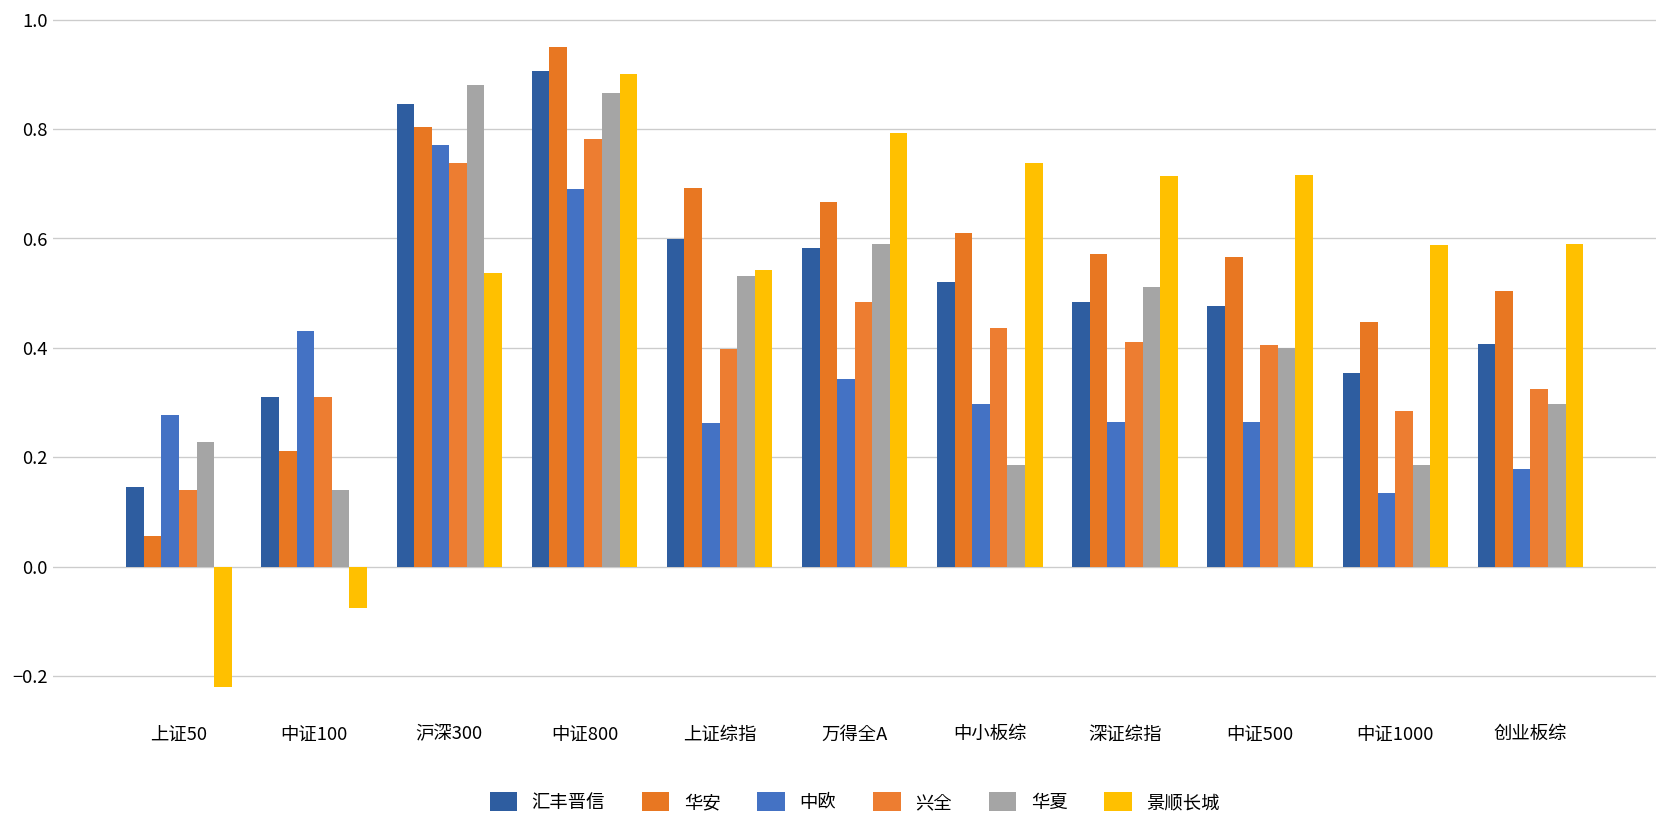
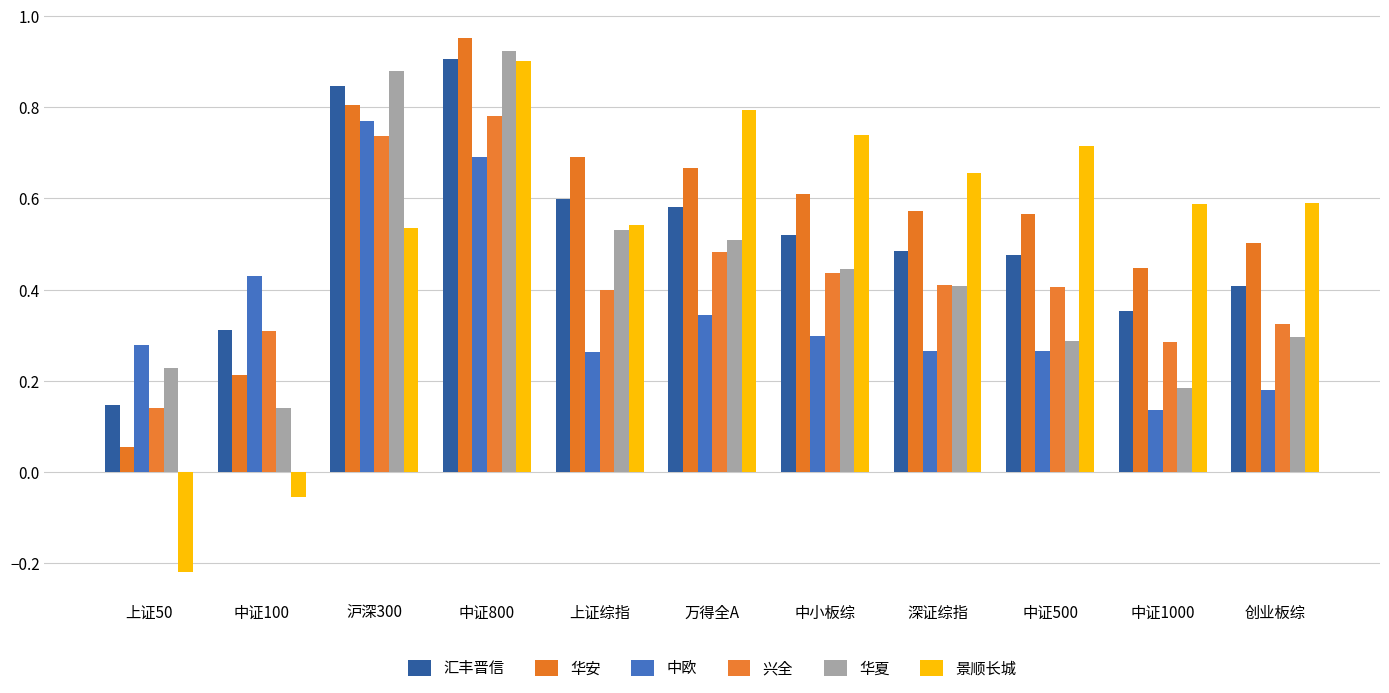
  {
    "华夏": {
      "上证50": 0.23,
      "中证100": 0.14,
      "沪深300": 0.88,
-     "中证800": 0.87,
+     "中证800": 0.92,
      "上证综指": 0.53,
-     "万得全A": 0.59,
-     "中小板综": 0.19,
-     "深证综指": 0.51,
-     "中证500": 0.40,
+     "万得全A": 0.51,
+     "中小板综": 0.45,
+     "深证综指": 0.41,
+     "中证500": 0.29,
      "中证1000": 0.18,
      "创业板综": 0.30
    },
    "景顺长城": {
      "上证50": -0.22,
-     "中证100": -0.08,
+     "中证100": -0.06,
      "沪深300": 0.54,
      "中证800": 0.90,
      "上证综指": 0.54,
      "万得全A": 0.79,
      "中小板综": 0.74,
-     "深证综指": 0.71,
+     "深证综指": 0.66,
      "中证500": 0.72,
      "中证1000": 0.59,
      "创业板综": 0.59
    }
  }
